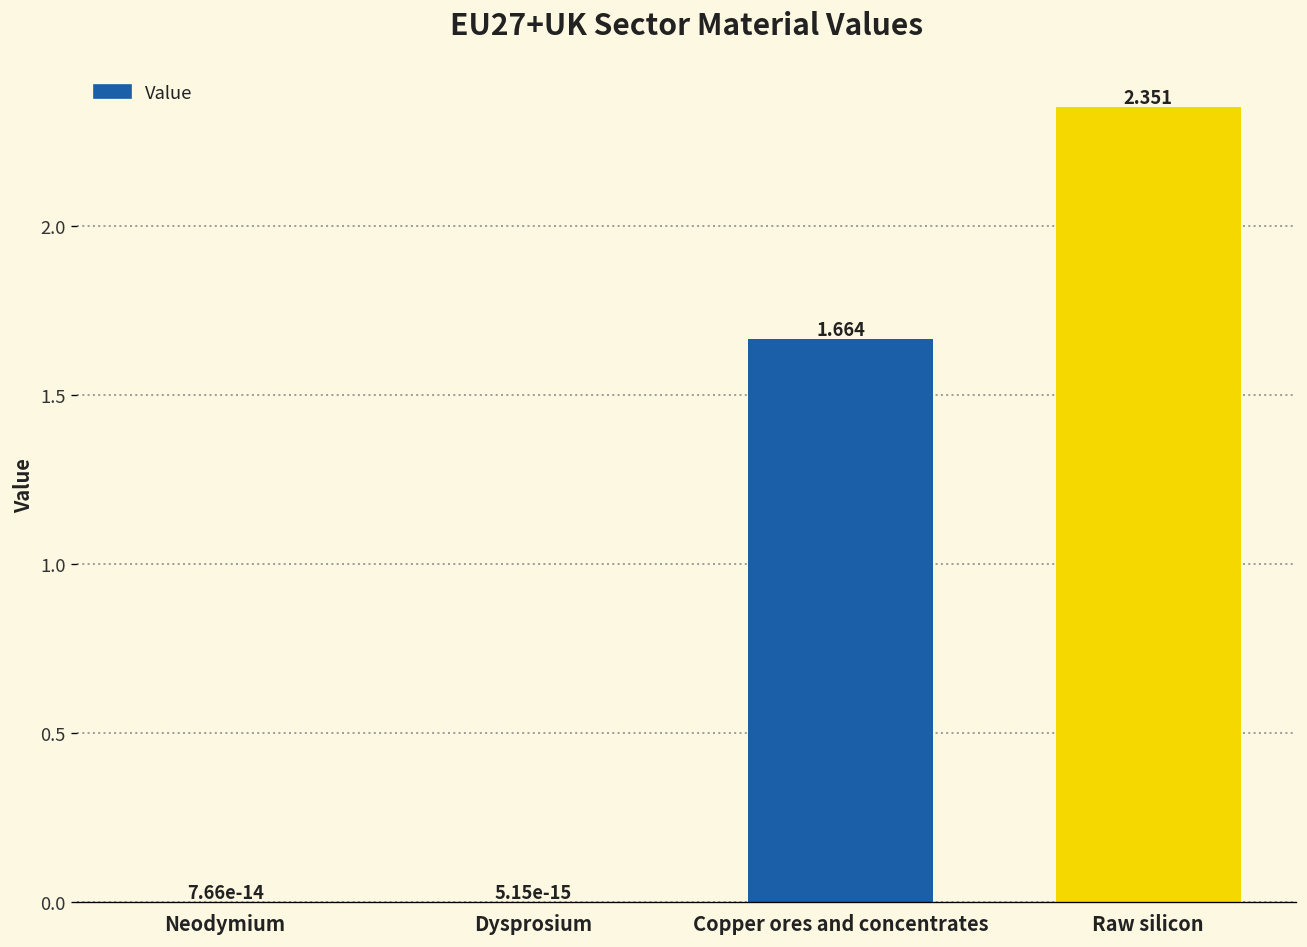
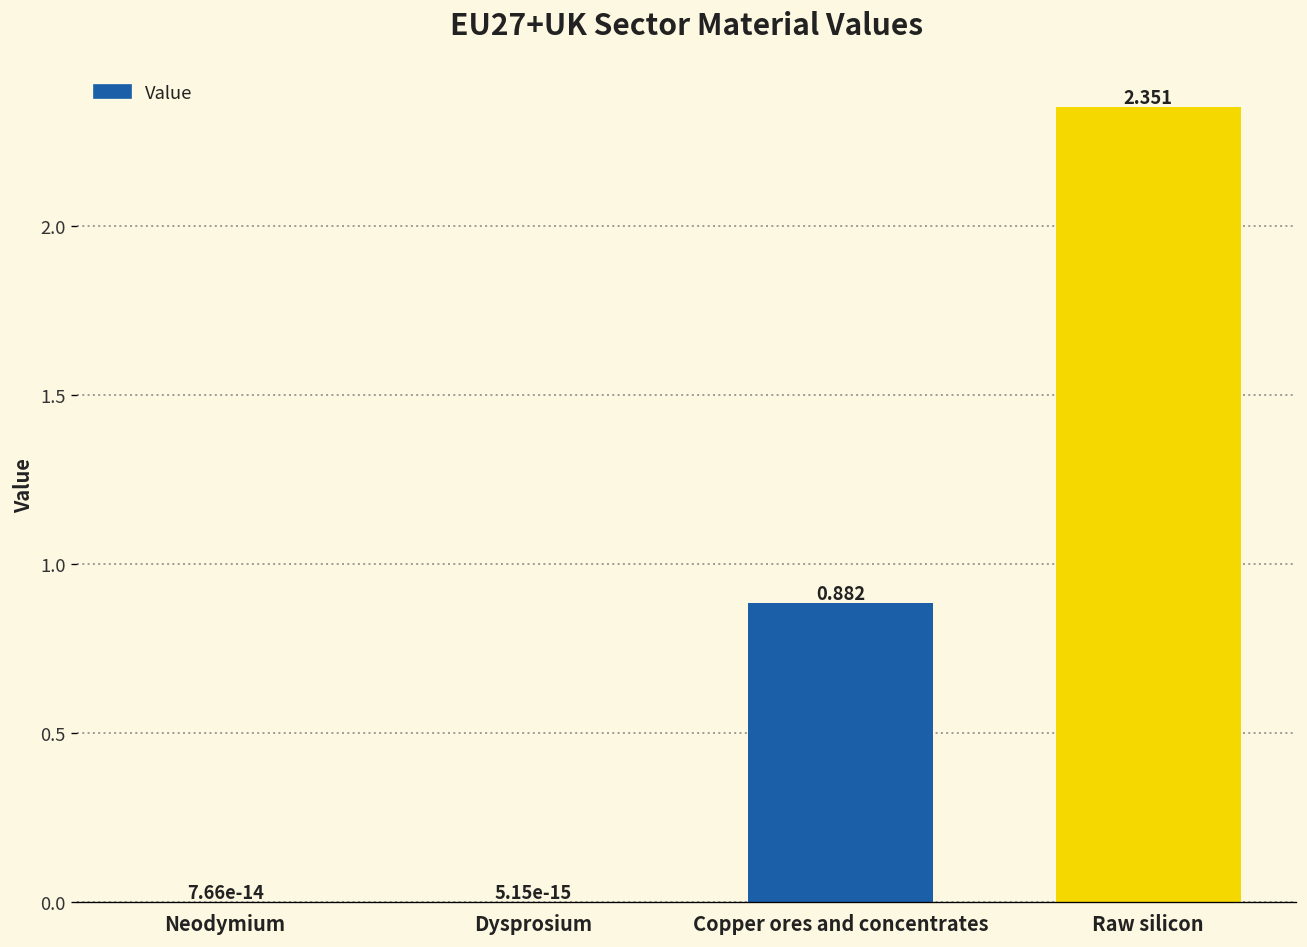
  {
    "Neodymium": "7.66e-14",
    "Dysprosium": "5.15e-15",
-   "Copper ores and concentrates": "1.664",
+   "Copper ores and concentrates": "0.882",
    "Raw silicon": "2.351"
  }
